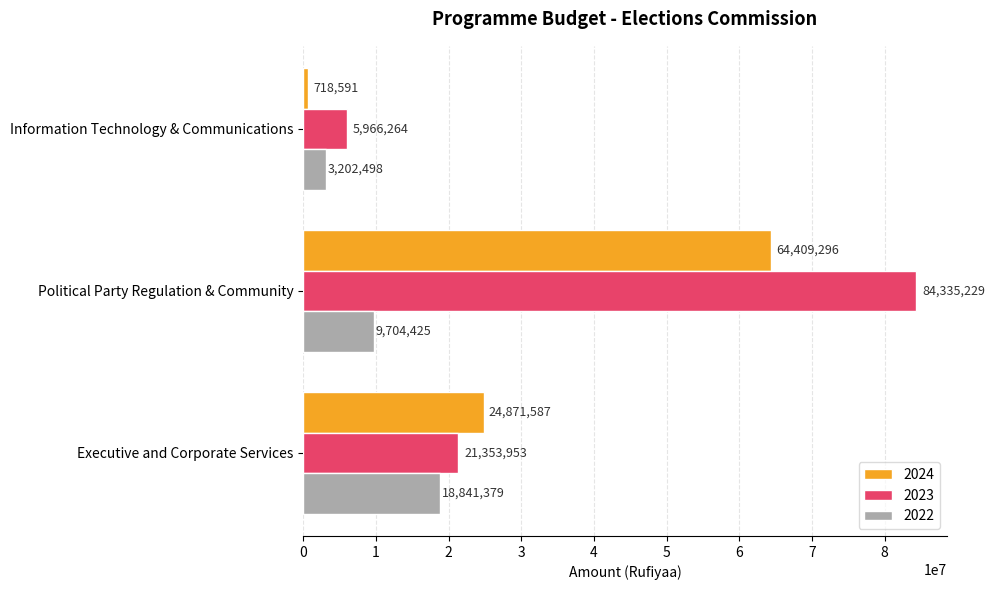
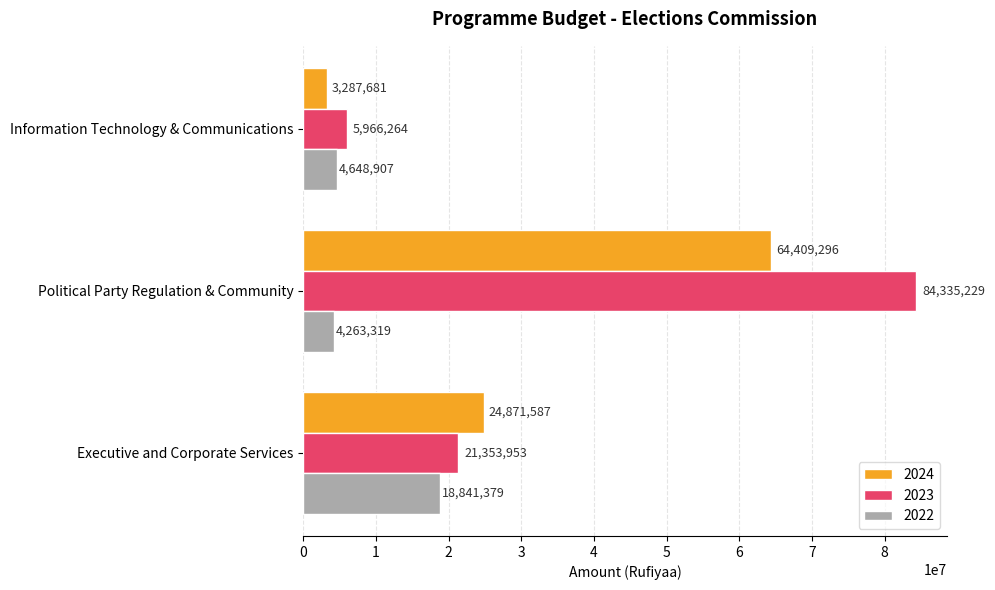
  {
    "2024": {
-     "Information Technology & Communications": "718,591",
+     "Information Technology & Communications": "3,287,681",
      "Political Party Regulation & Community": "64,409,296",
      "Executive and Corporate Services": "24,871,587"
    },
    "2023": {
      "Information Technology & Communications": "5,966,264",
      "Political Party Regulation & Community": "84,335,229",
      "Executive and Corporate Services": "21,353,953"
    },
    "2022": {
-     "Information Technology & Communications": "3,202,498",
-     "Political Party Regulation & Community": "9,704,425",
+     "Information Technology & Communications": "4,648,907",
+     "Political Party Regulation & Community": "4,263,319",
      "Executive and Corporate Services": "18,841,379"
    }
  }
